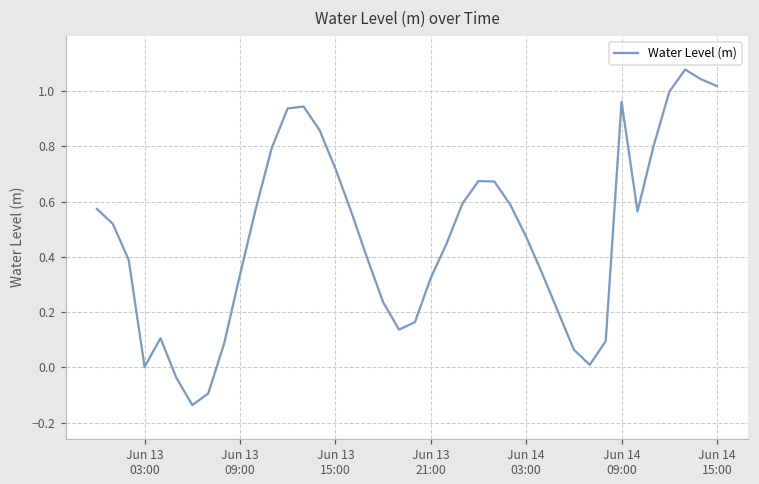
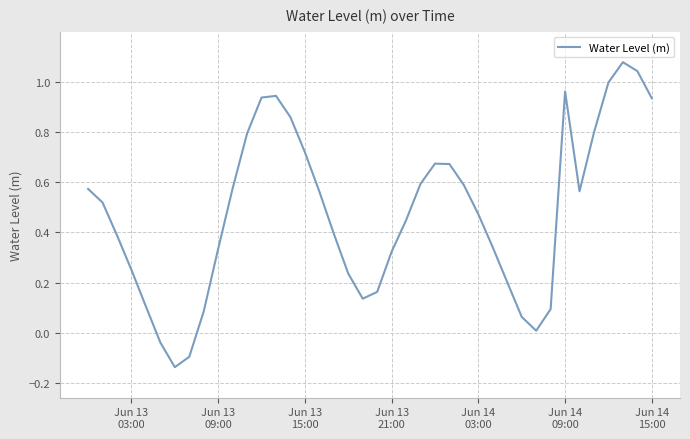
  {
-   "Jun 13 03:00": 0.00,
+   "Jun 13 03:00": 0.25,
    "Jun 13 09:00": 0.34,
    "Jun 13 15:00": 0.72,
    "Jun 13 21:00": 0.32,
    "Jun 14 03:00": 0.47,
    "Jun 14 09:00": 0.96,
-   "Jun 14 15:00": 1.02
+   "Jun 14 15:00": 0.93
  }
